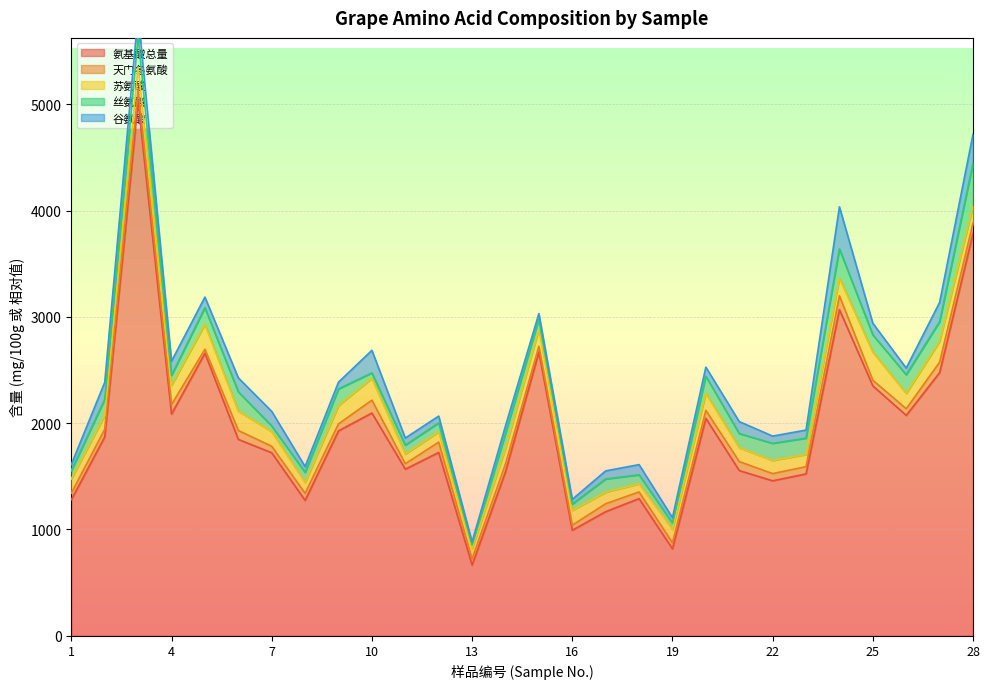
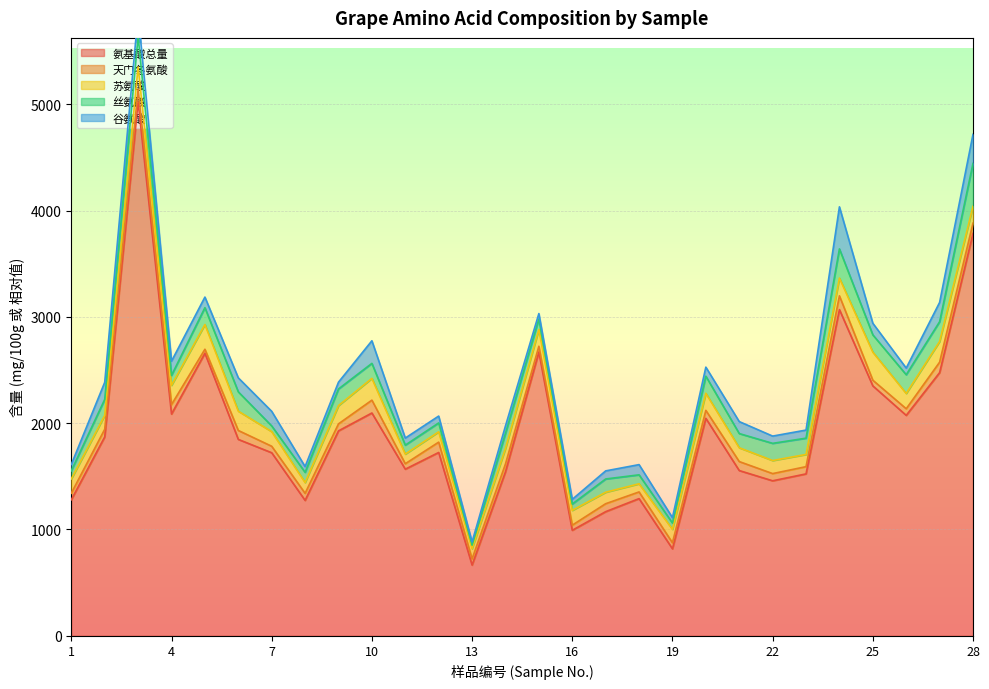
  {
    "苏氨酸": {
      "1": 130,
      "4": 180,
      "7": 140,
      "10": 200,
      "13": 100,
      "16": 140,
      "19": 130,
      "22": 120,
      "25": 260,
      "28": 160
    },
    "丝氨酸": {
      "1": 80,
      "4": 90,
      "7": 50,
-     "10": 50,
+     "10": 140,
      "13": 30,
      "16": 60,
      "19": 60,
      "22": 160,
      "25": 160,
      "28": 400
    },
    "谷氨酸": {
      "1": 60,
      "4": 130,
      "7": 140,
      "10": 210,
      "13": 30,
      "16": 40,
      "19": 50,
      "22": 70,
      "25": 110,
      "28": 270
    }
  }
